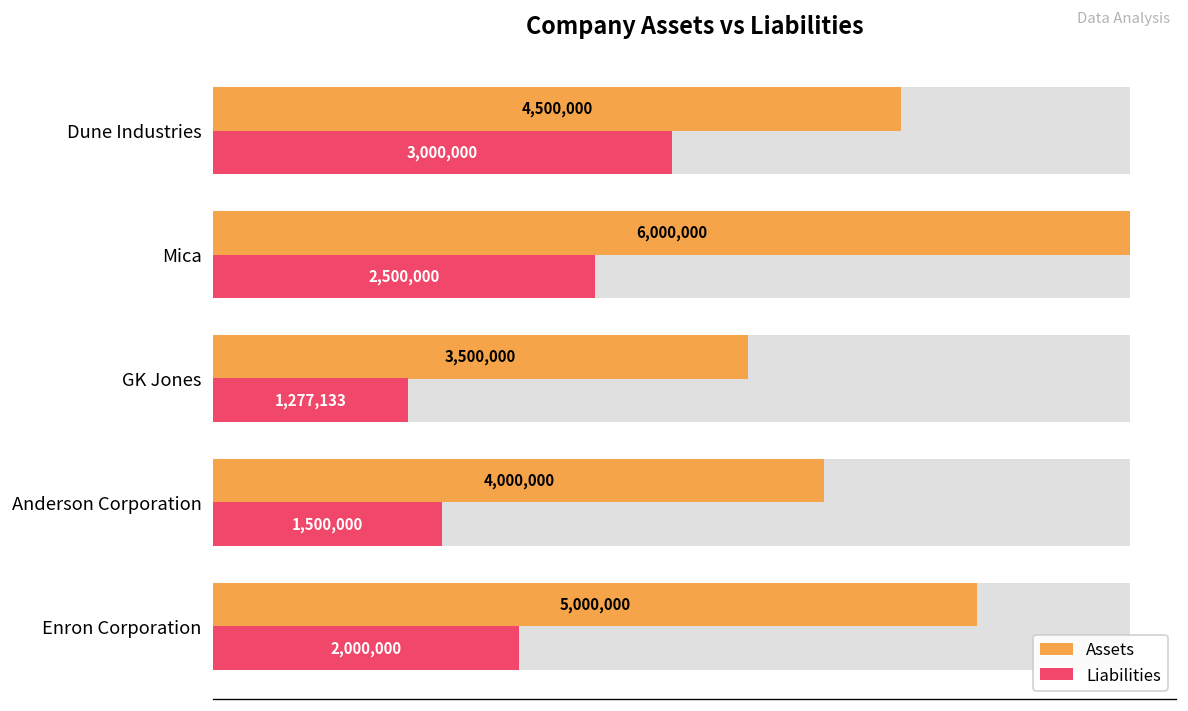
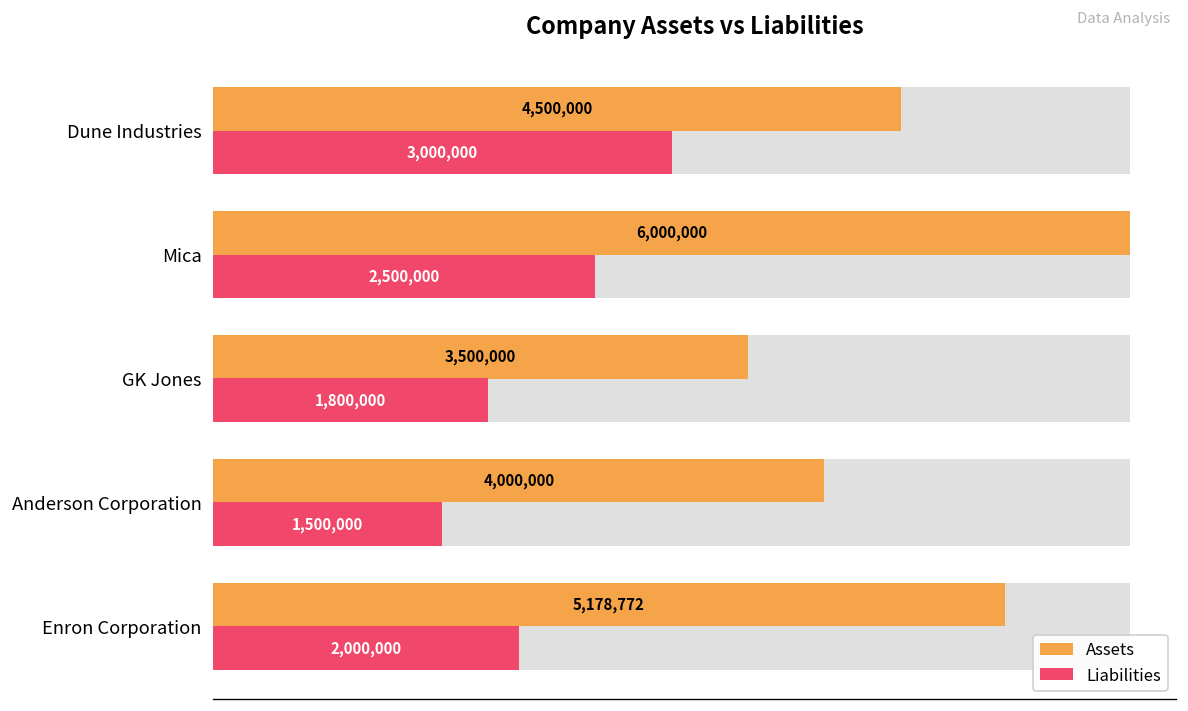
  {
    "Assets": {
      "Mica": "6,000,000",
-     "Enron Corporation": "5,000,000"
+     "Enron Corporation": "5,178,772"
    },
    "Liabilities": {
-     "GK Jones": "1,277,133"
+     "GK Jones": "1,800,000"
    }
  }
